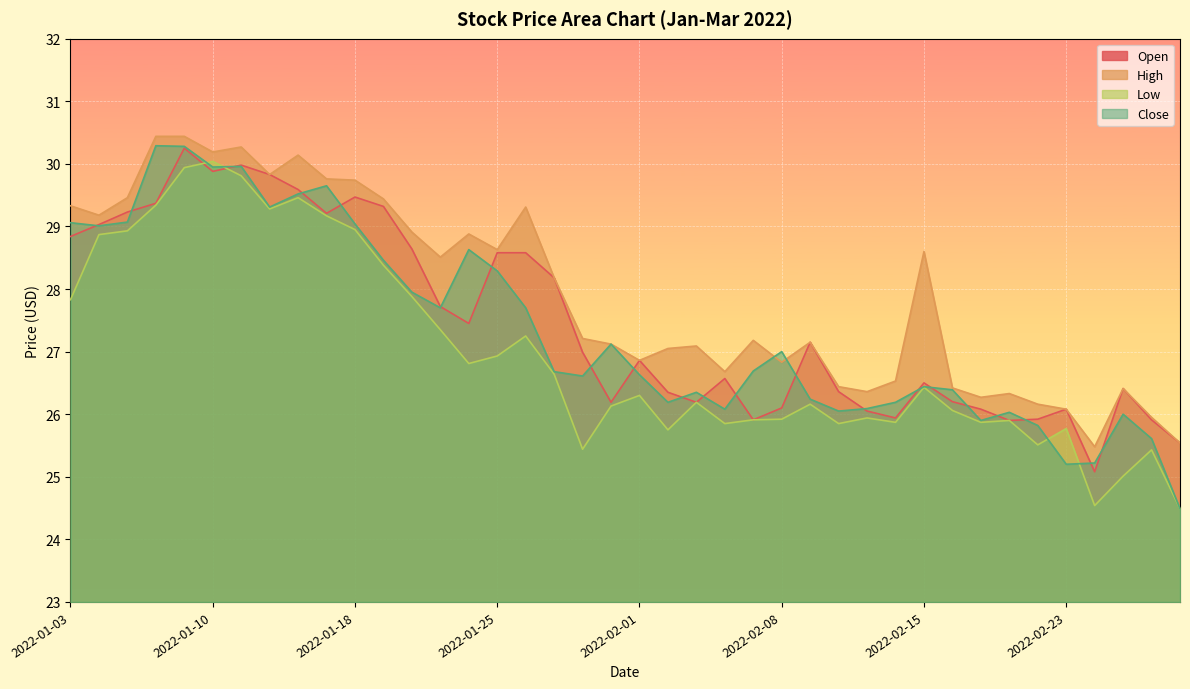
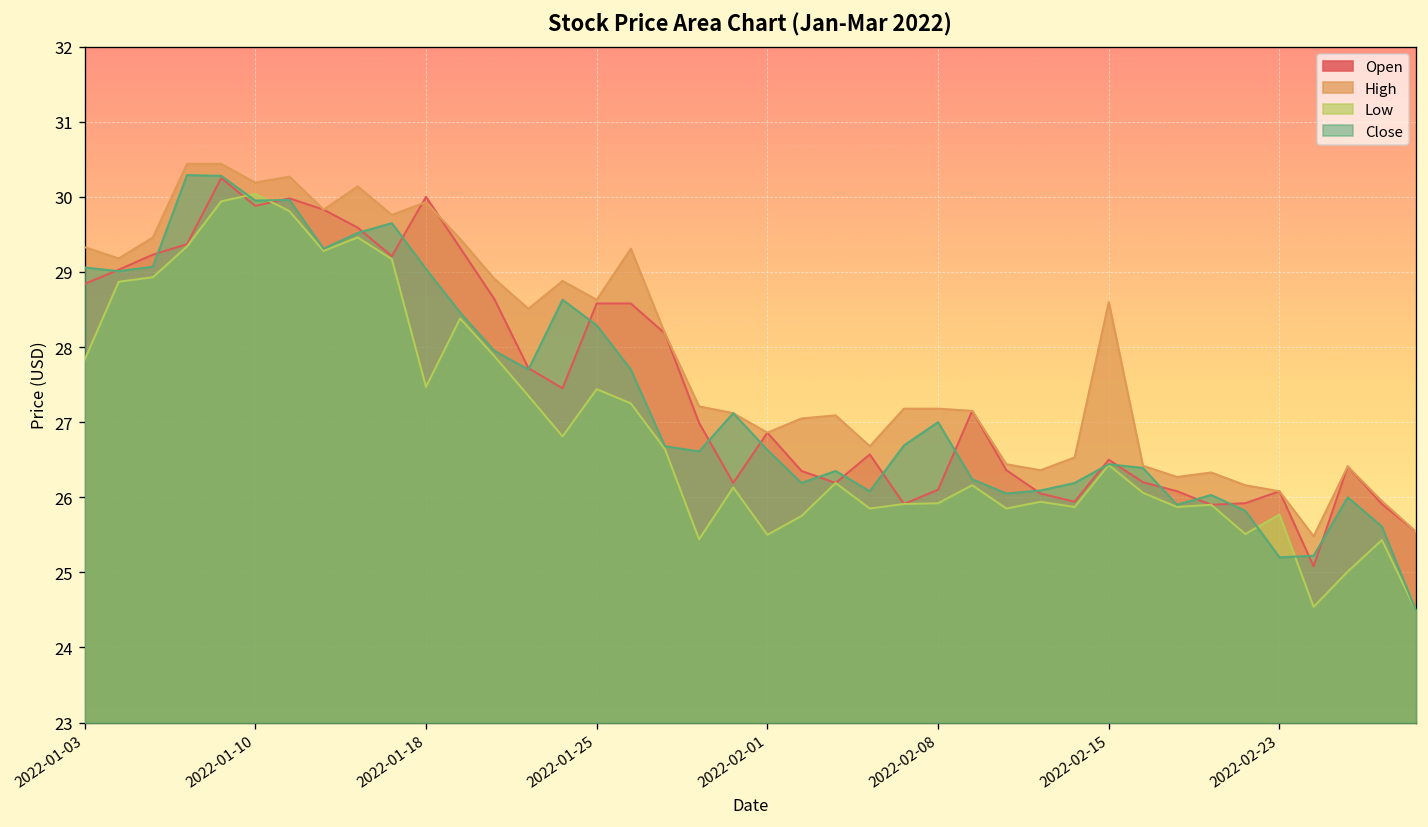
  {
    "Open": {
      "2022-01-03": 28.8,
      "2022-01-10": 29.9,
-     "2022-01-18": 29.5,
+     "2022-01-18": 30.0,
      "2022-01-25": 28.6,
      "2022-02-08": 26.1,
      "2022-02-15": 26.5
    },
    "High": {
      "2022-01-03": 29.3,
      "2022-01-10": 30.2,
-     "2022-01-18": 29.7,
+     "2022-01-18": 29.9,
      "2022-01-25": 28.6,
-     "2022-02-08": 26.8,
+     "2022-02-08": 27.2,
      "2022-02-15": 28.6
    },
    "Low": {
      "2022-01-03": 27.8,
      "2022-01-10": 30.0,
-     "2022-01-18": 29.0,
-     "2022-01-25": 26.9,
-     "2022-02-01": 26.3,
+     "2022-01-18": 27.5,
+     "2022-01-25": 27.4,
+     "2022-02-01": 25.5,
      "2022-02-08": 25.9,
      "2022-02-23": 25.8
    },
    "Close": {
      "2022-01-03": 29.1,
      "2022-01-10": 30.0,
      "2022-01-18": 29.0,
      "2022-01-25": 28.3,
      "2022-02-01": 26.6,
      "2022-02-08": 27.0,
      "2022-02-23": 25.2
    }
  }
